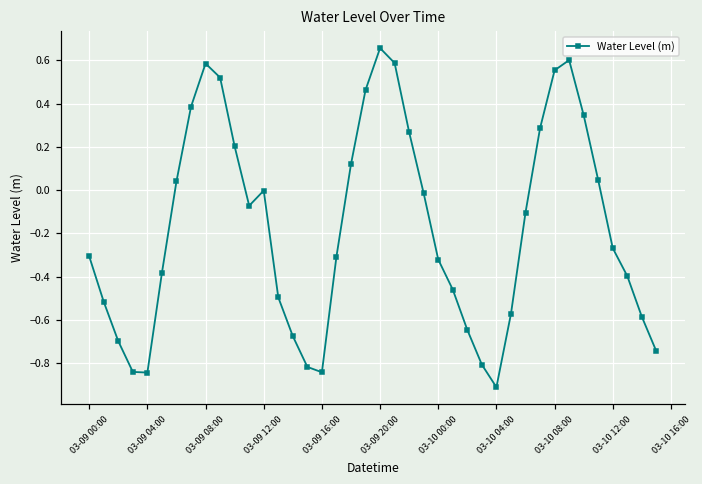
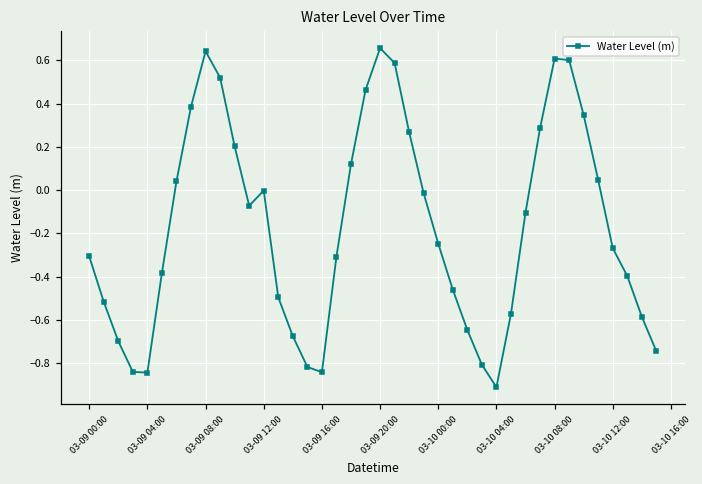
  {
    "03-09 00:00": -0.31,
    "03-09 04:00": -0.84,
-   "03-09 08:00": 0.59,
+   "03-09 08:00": 0.64,
    "03-09 12:00": 0.00,
    "03-09 16:00": -0.84,
    "03-09 20:00": 0.66,
-   "03-10 00:00": -0.32,
+   "03-10 00:00": -0.25,
    "03-10 04:00": -0.91,
-   "03-10 08:00": 0.55,
+   "03-10 08:00": 0.61,
    "03-10 12:00": -0.27
  }
